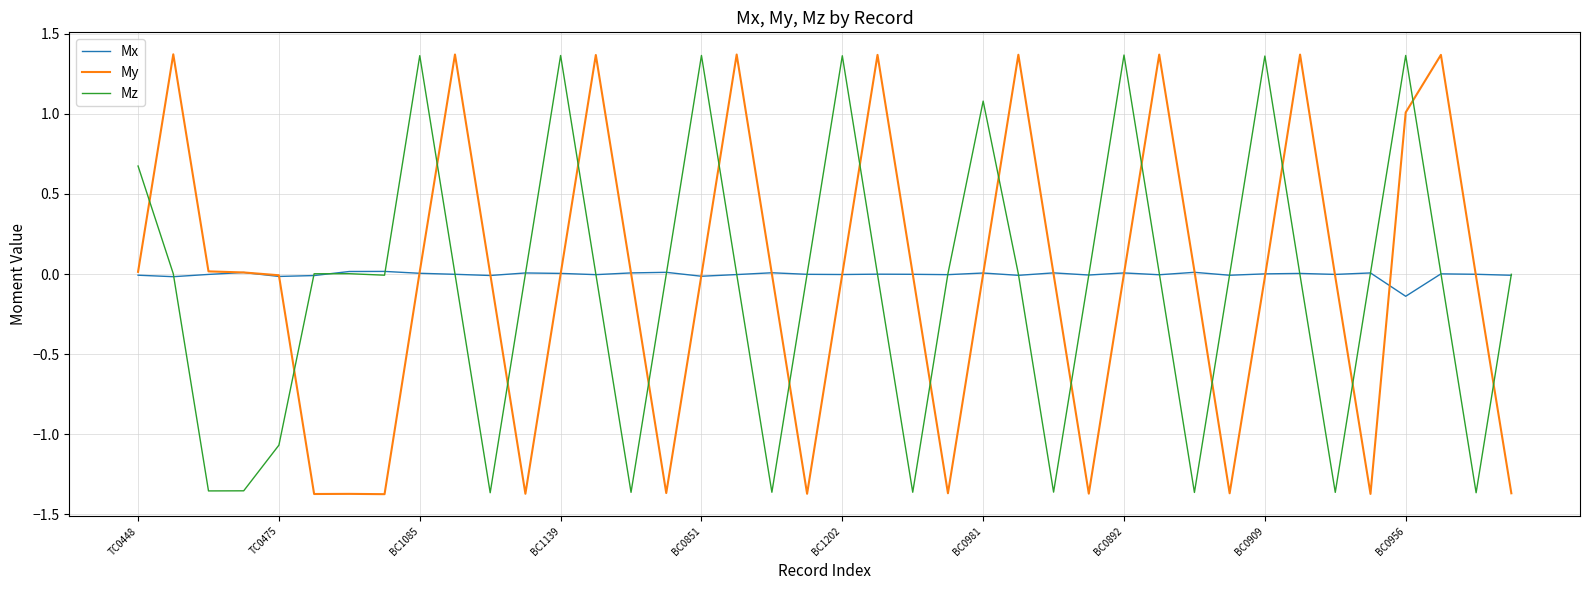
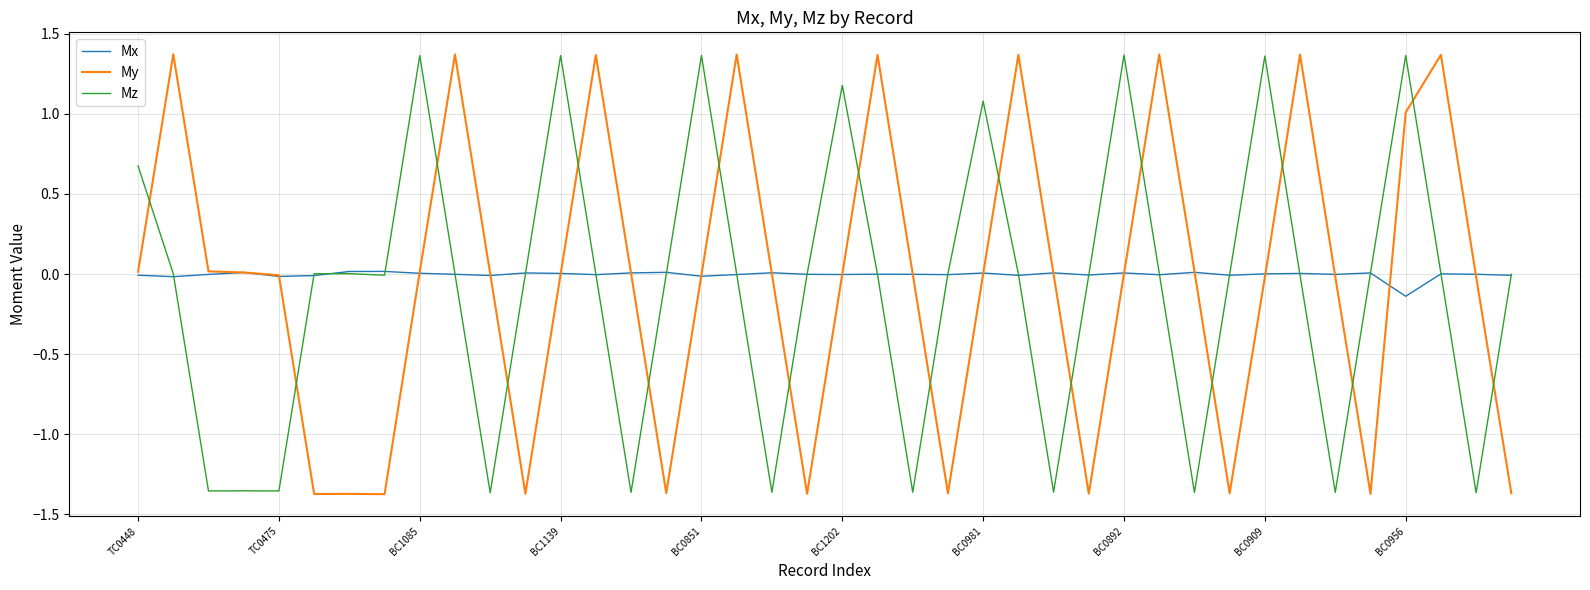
  {
    "Mx": {
      "TC0448": -0.01,
      "BC0909": 0.00,
      "BC0956": -0.14
    },
    "My": {
      "TC0448": 0.01,
      "BC0909": -0.02,
      "BC0956": 1.01
    },
    "Mz": {
      "TC0448": 0.67,
-     "TC0475": -1.07,
+     "TC0475": -1.35,
      "BC1085": 1.36,
      "BC1139": 1.36,
      "BC0851": 1.37,
-     "BC1202": 1.36,
+     "BC1202": 1.18,
      "BC0981": 1.08,
      "BC0892": 1.37,
      "BC0909": 1.36,
      "BC0956": 1.37
    }
  }
